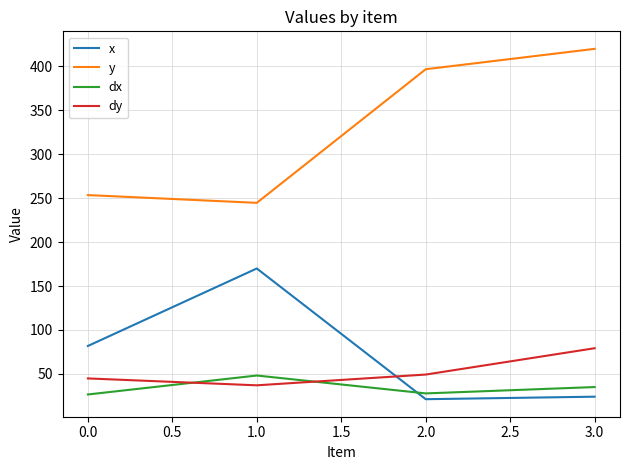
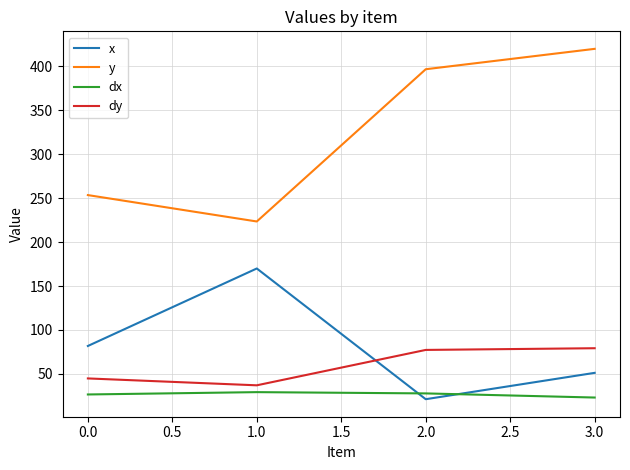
  {
    "x": {
      "0.0": 80,
      "1.0": 170,
      "2.0": 20,
-     "3.0": 20
+     "3.0": 50
    },
    "y": {
      "0.0": 250,
-     "1.0": 240,
+     "1.0": 220,
      "2.0": 400,
      "3.0": 420
    },
    "dx": {
      "0.0": 30,
-     "1.0": 50,
+     "1.0": 30,
      "2.0": 30,
-     "3.0": 40
+     "3.0": 20
    },
    "dy": {
      "0.0": 40,
      "1.0": 40,
-     "2.0": 50,
+     "2.0": 80,
      "3.0": 80
    }
  }
